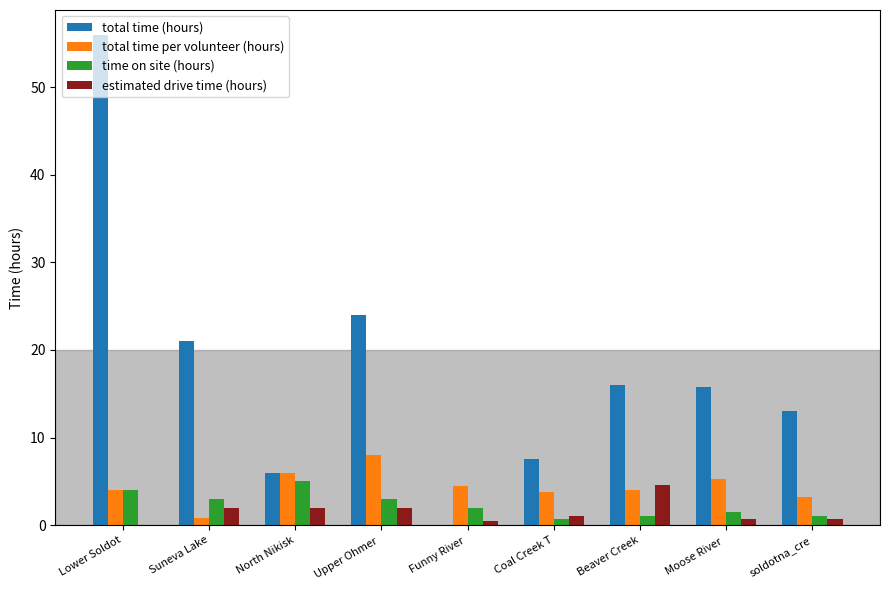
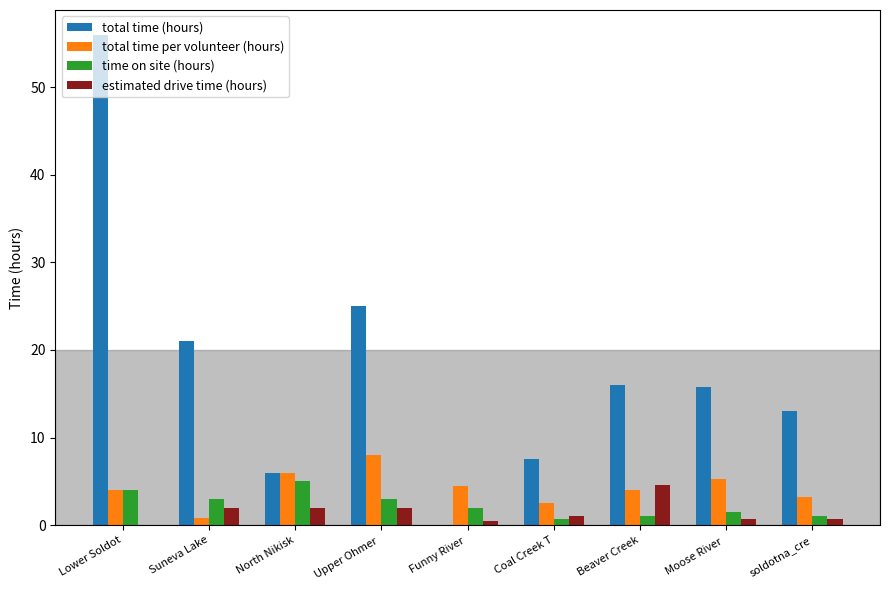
  {
    "total time (hours)": {
      "Suneva Lake": 21,
      "North Nikisk": 6,
-     "Upper Ohmer": 24,
+     "Upper Ohmer": 25,
      "Funny River": 0,
      "Coal Creek T": 8,
      "Beaver Creek": 16,
      "Moose River": 16,
      "soldotna_cre": 13
    },
    "total time per volunteer (hours)": {
      "Lower Soldot": 4,
      "Suneva Lake": 1,
      "North Nikisk": 6,
      "Upper Ohmer": 8,
      "Funny River": 5,
-     "Coal Creek T": 4,
+     "Coal Creek T": 3,
      "Beaver Creek": 4,
      "Moose River": 5,
      "soldotna_cre": 3
    },
    "time on site (hours)": {
      "Lower Soldot": 4,
      "Suneva Lake": 3,
      "North Nikisk": 5,
      "Upper Ohmer": 3,
      "Funny River": 2,
      "Coal Creek T": 1,
      "Beaver Creek": 1,
      "Moose River": 2,
      "soldotna_cre": 1
    },
    "estimated drive time (hours)": {
      "Lower Soldot": 0,
      "Suneva Lake": 2,
      "North Nikisk": 2,
      "Upper Ohmer": 2,
      "Funny River": 1,
      "Coal Creek T": 1,
      "Beaver Creek": 5,
      "Moose River": 1,
      "soldotna_cre": 1
    }
  }
